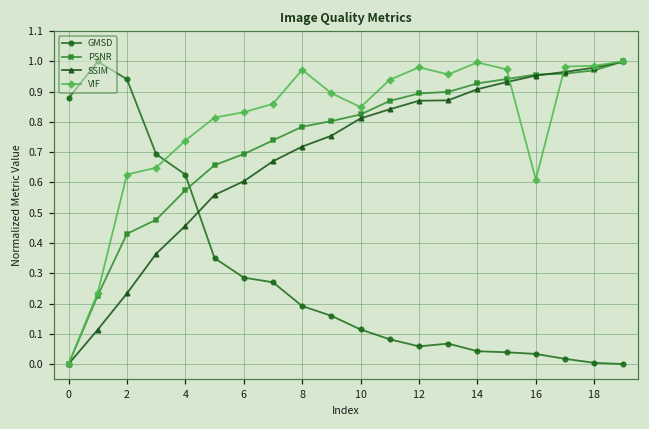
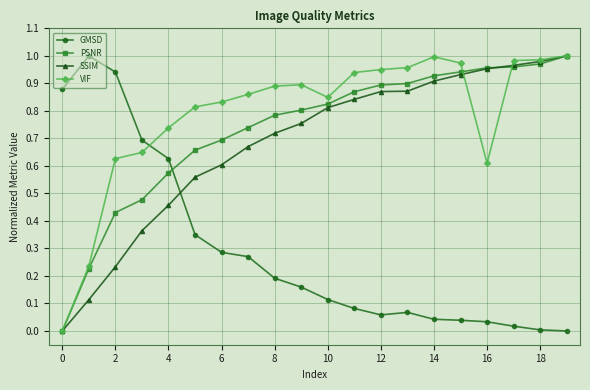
  {
    "VIF": {
      "2": 0.63,
      "4": 0.74,
      "6": 0.83,
-     "8": 0.97,
+     "8": 0.89,
      "10": 0.85,
-     "12": 0.98,
+     "12": 0.95,
      "14": 1.00,
      "16": 0.61
    }
  }
